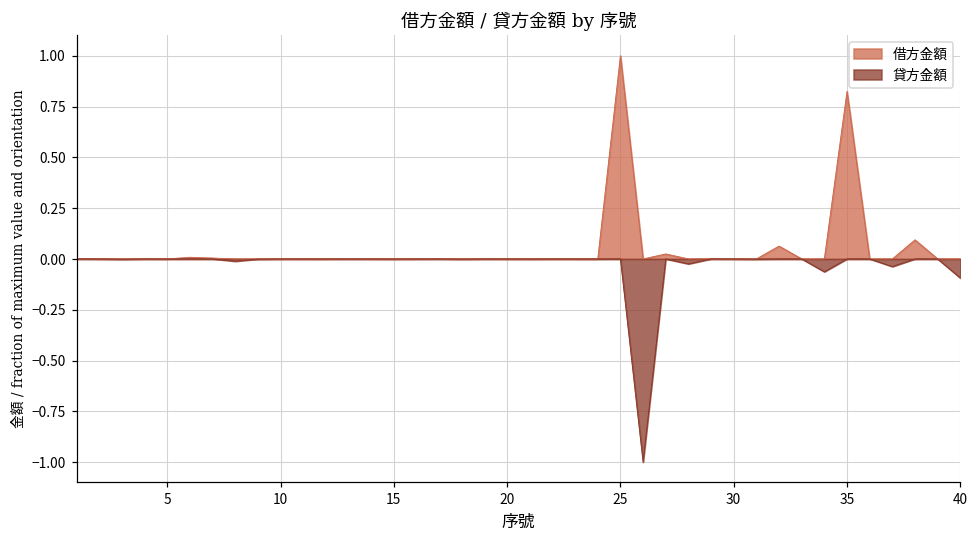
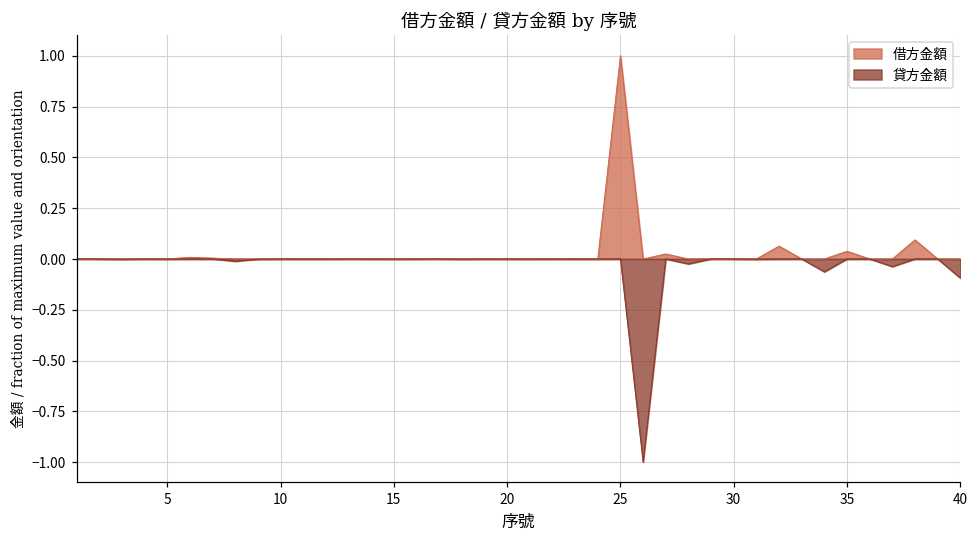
  {
    "借方金額": {
      "25": 1.00,
-     "35": 0.82
+     "35": 0.04
    }
  }
